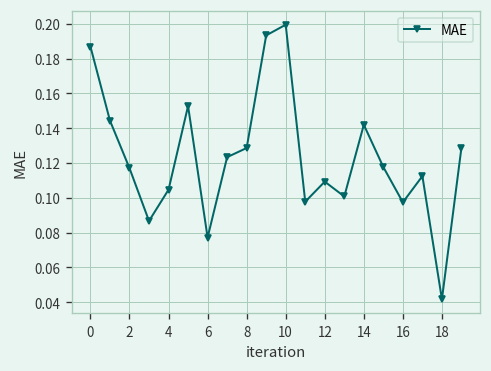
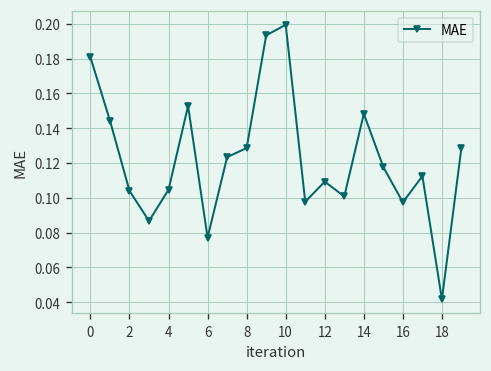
  {
-   "0": 0.187,
-   "2": 0.117,
+   "0": 0.181,
+   "2": 0.104,
    "4": 0.105,
    "6": 0.077,
    "8": 0.129,
    "10": 0.200,
    "12": 0.109,
-   "14": 0.142,
+   "14": 0.148,
    "16": 0.097,
    "18": 0.042
  }
